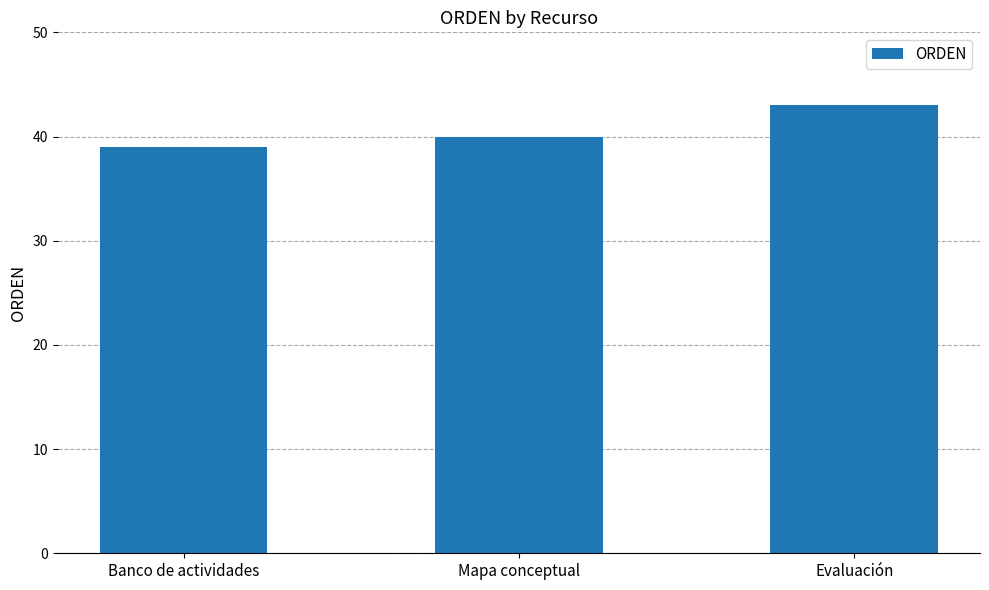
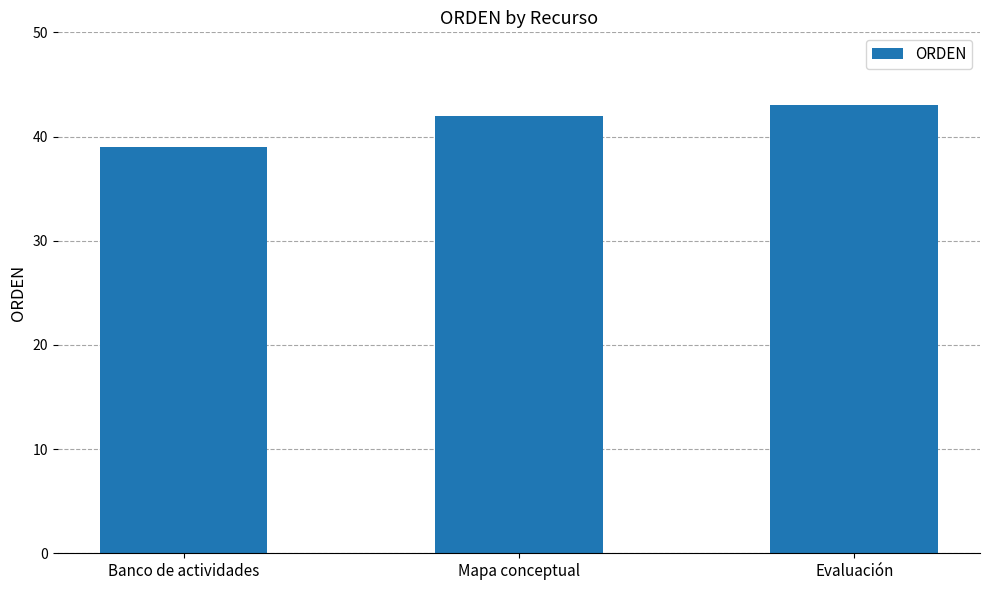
  {
    "Banco de actividades": 39,
-   "Mapa conceptual": 40,
+   "Mapa conceptual": 42,
    "Evaluación": 43
  }
